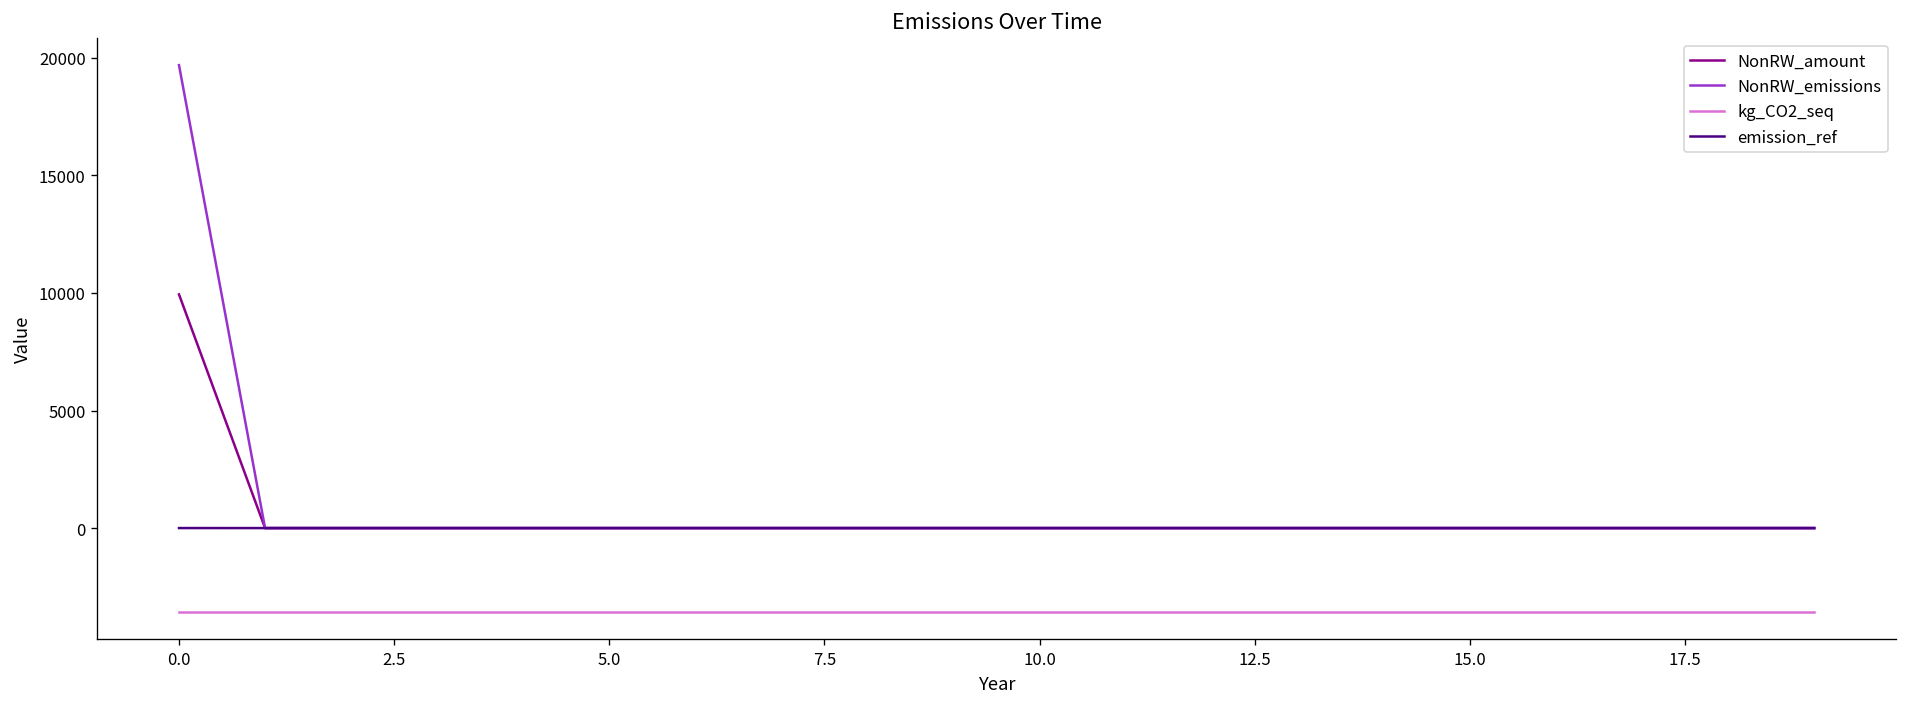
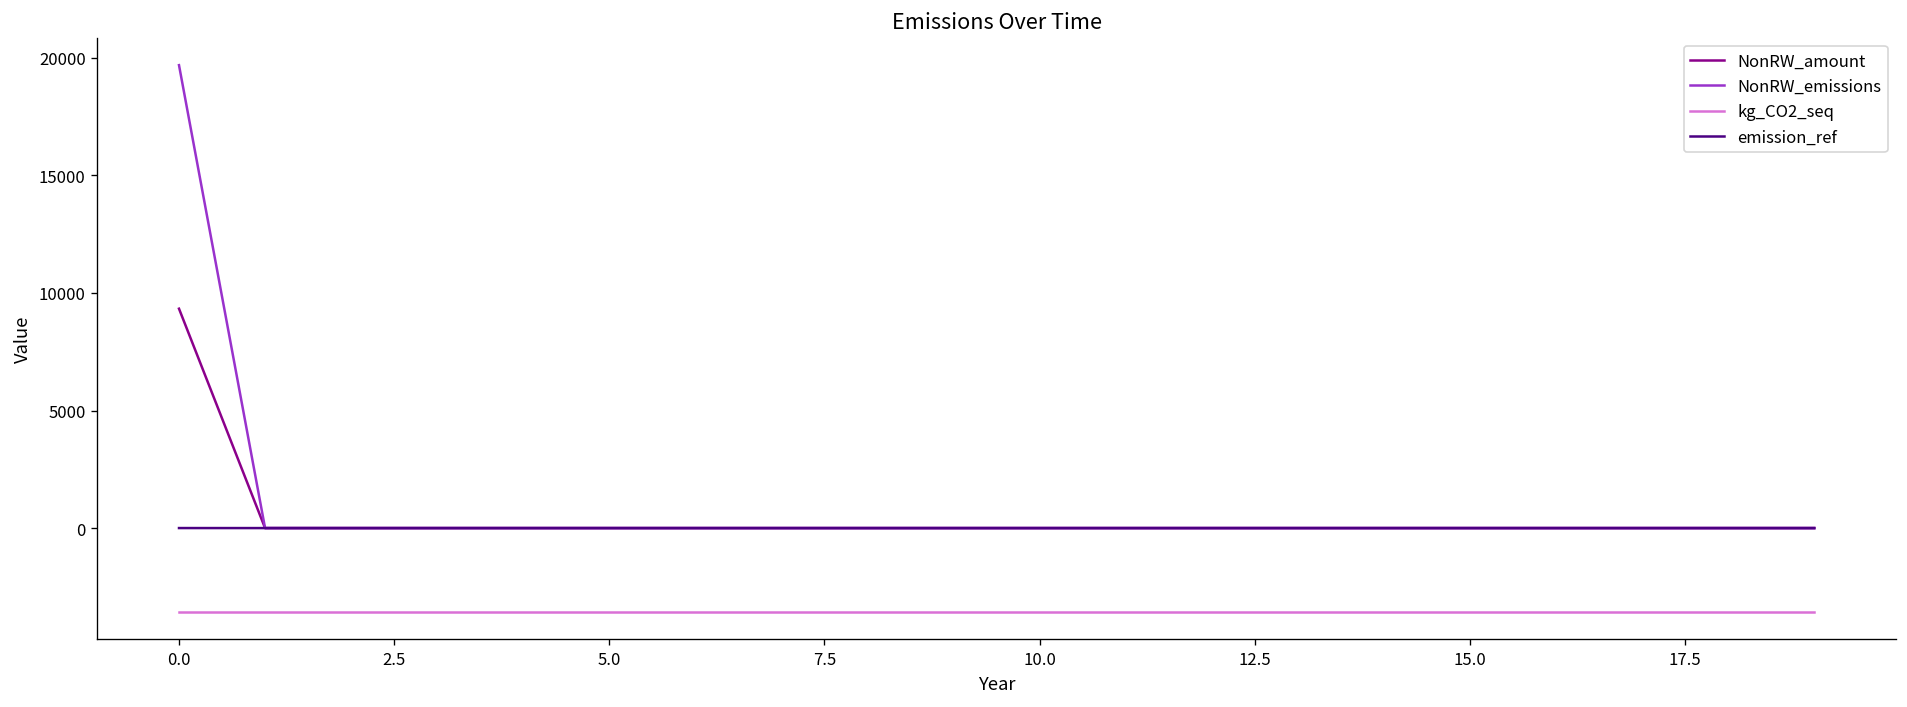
  {
    "NonRW_amount": {
-     "0.0": 9900
+     "0.0": 9300
    },
    "NonRW_emissions": {
      "0.0": 19700
    },
    "kg_CO2_seq": {
      "0.0": -3600,
      "5.0": -3600,
      "10.0": -3600,
      "15.0": -3600
    },
    "emission_ref": {
      "0.0": 0
    }
  }
